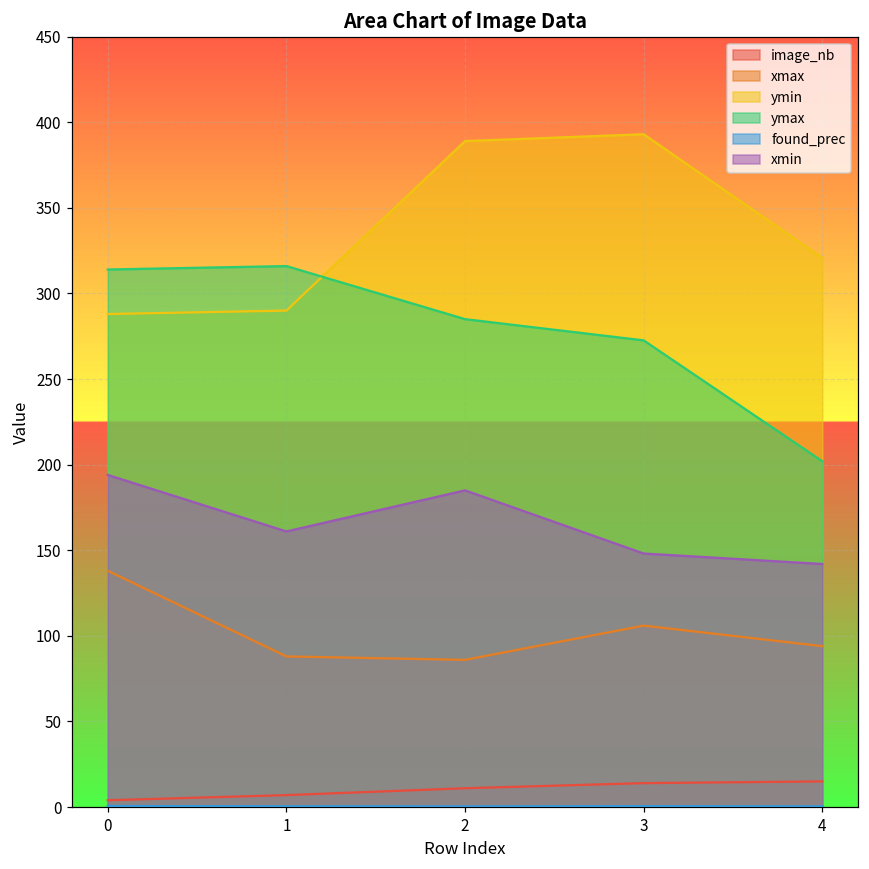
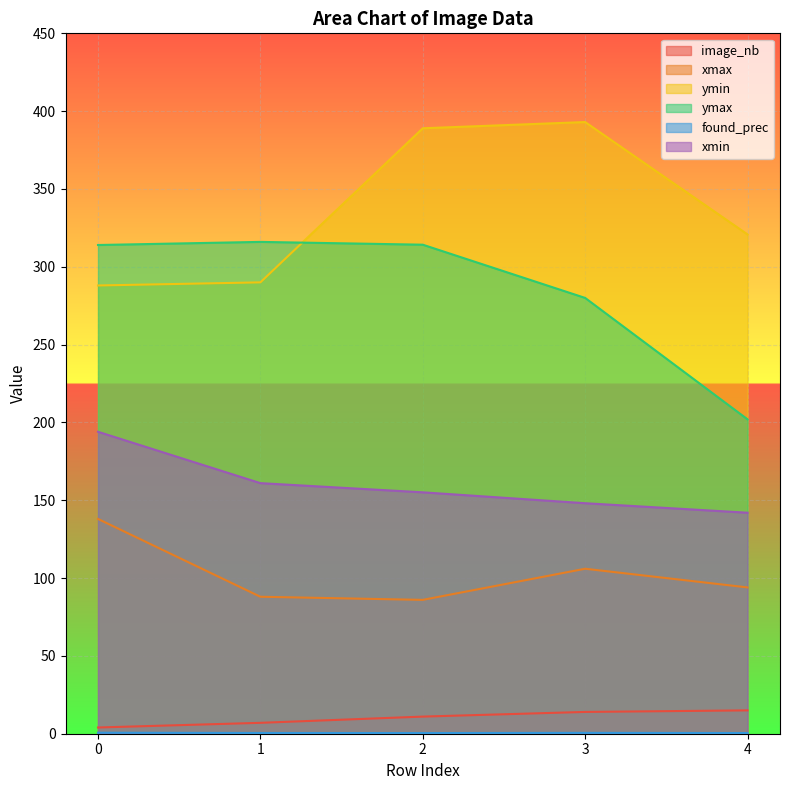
  {
    "ymin": {
      "0": 288,
      "1": 290,
      "2": 389,
      "3": 393,
      "4": 321
    },
    "ymax": {
      "0": 314,
      "1": 316,
-     "2": 285,
-     "3": 273,
+     "2": 314,
+     "3": 280,
      "4": 202
    },
    "found_prec": {
      "0": 1,
      "1": 0,
      "2": 0,
      "3": 1,
      "4": 0
    },
    "xmin": {
      "0": 194,
      "1": 161,
-     "2": 185,
+     "2": 155,
      "3": 148,
      "4": 142
    }
  }
